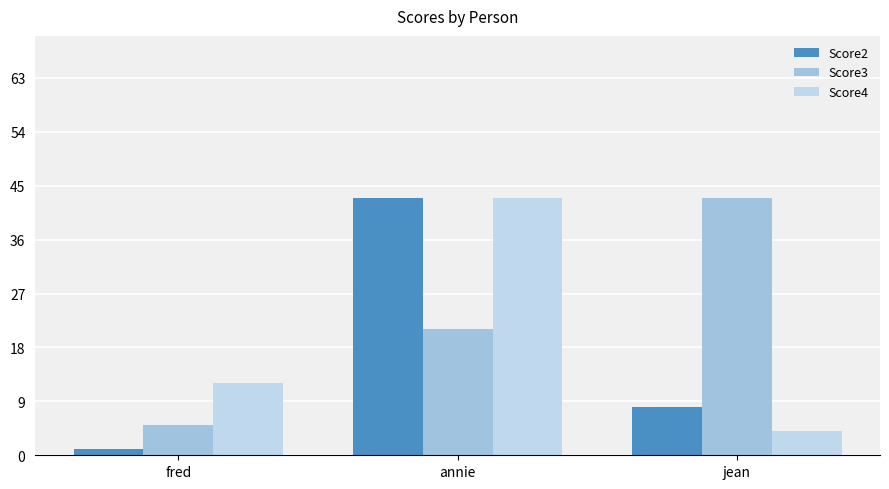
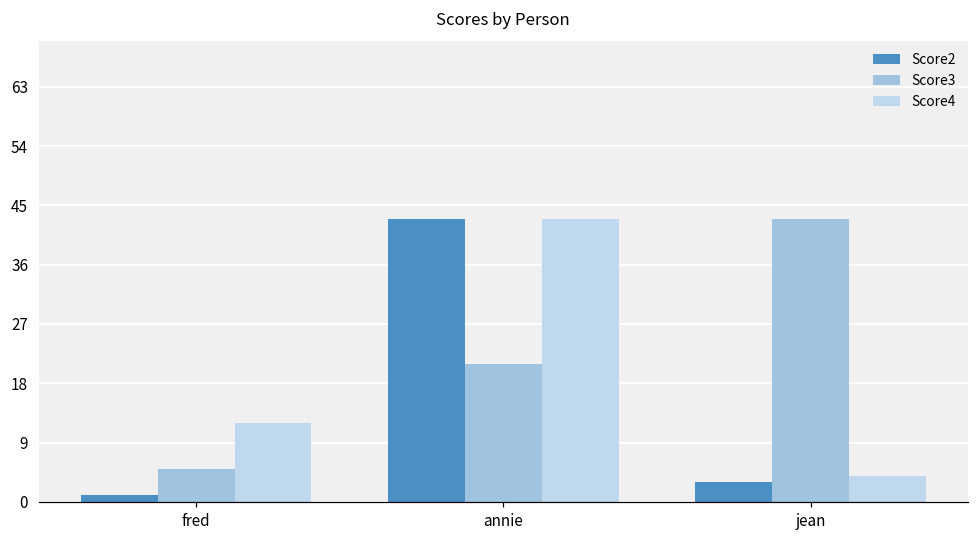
  {
    "Score2": {
      "fred": 1,
      "annie": 43,
-     "jean": 8
+     "jean": 3
    }
  }
